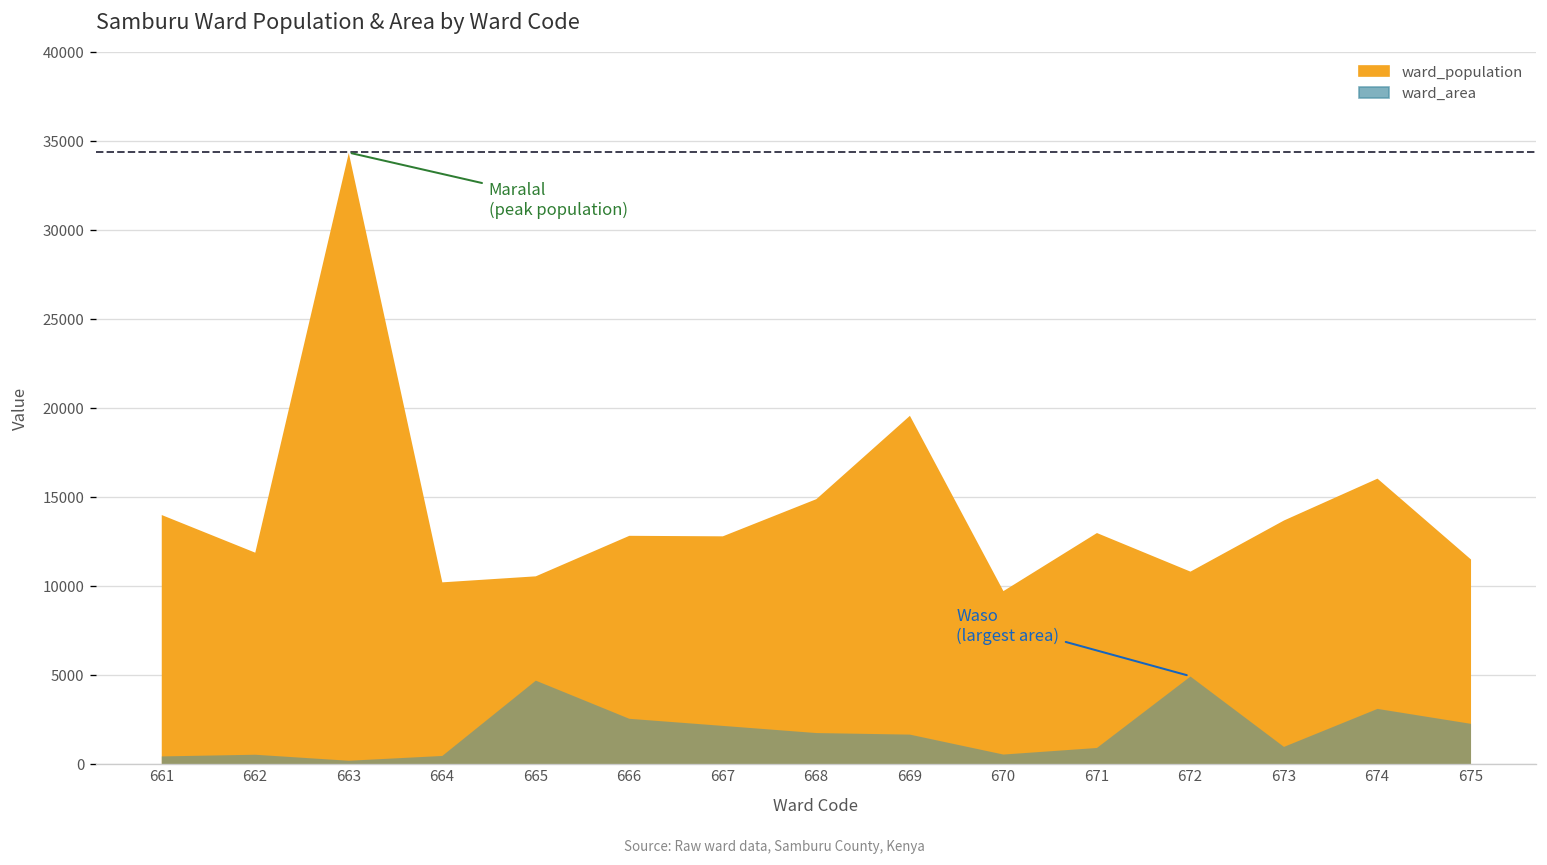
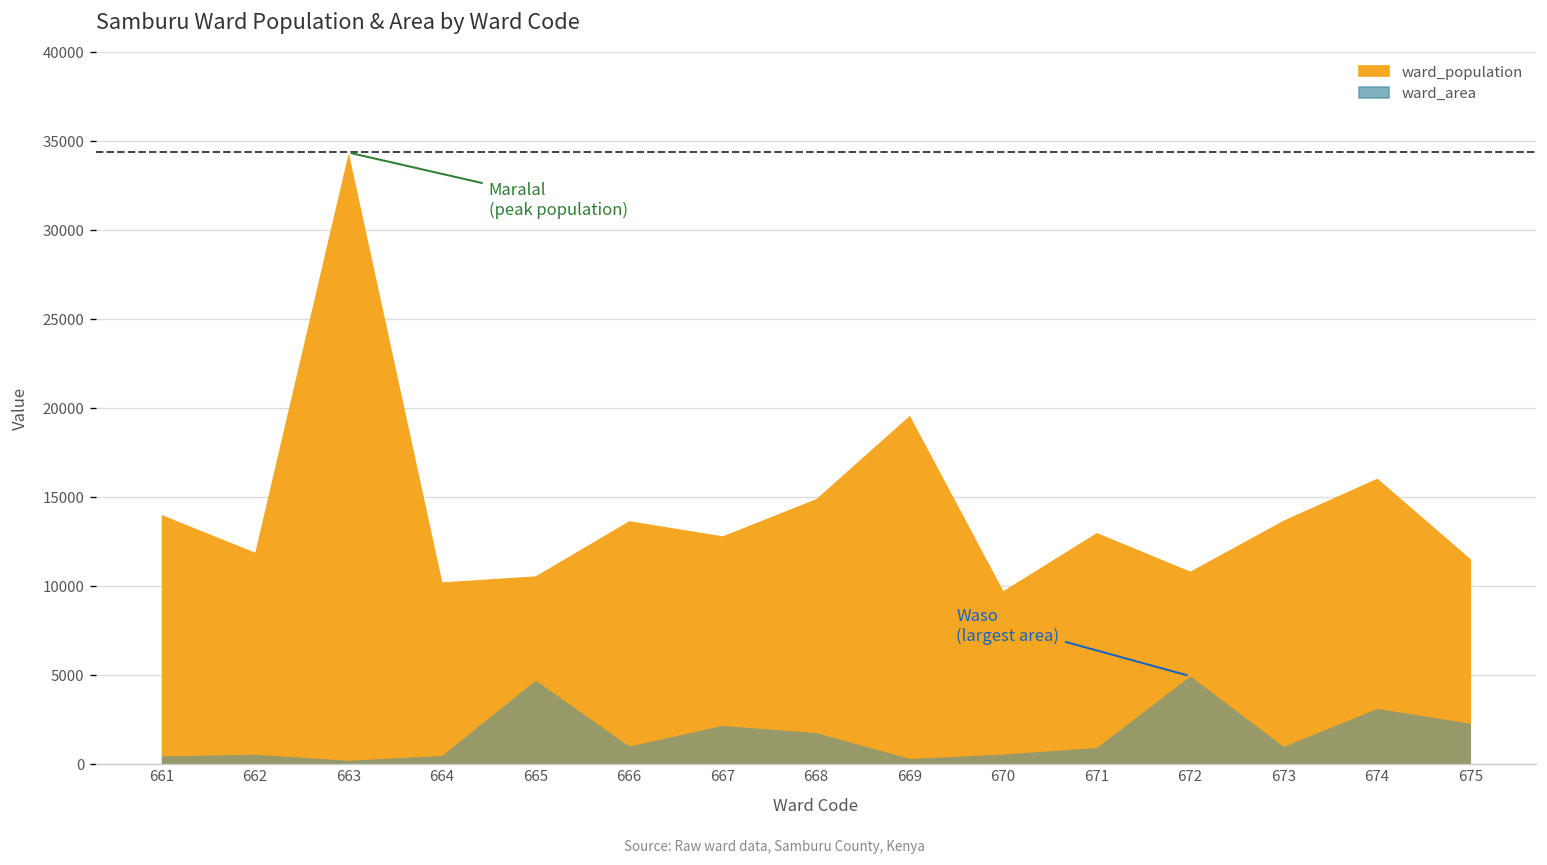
  {
    "ward_population": {
      "661": 14000,
      "662": 11900,
      "663": 34400,
      "664": 10200,
      "665": 10600,
-     "666": 12900,
+     "666": 13700,
      "667": 12800,
      "668": 14900,
      "669": 19600,
      "670": 9700,
      "671": 13000,
      "672": 10800,
      "673": 13700,
      "674": 16100,
      "675": 11500
    },
    "ward_area": {
      "661": 500,
      "662": 600,
      "663": 200,
      "664": 500,
      "665": 4700,
-     "666": 2600,
+     "666": 1000,
      "667": 2200,
      "668": 1800,
-     "669": 1700,
+     "669": 300,
      "670": 600,
      "671": 900,
      "672": 5000,
      "673": 1000,
      "674": 3100,
      "675": 2300
    }
  }
